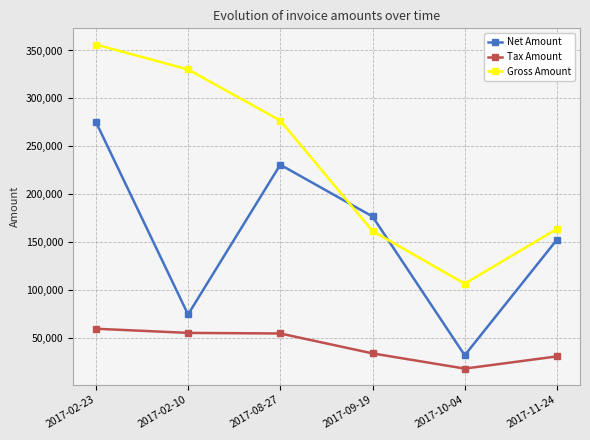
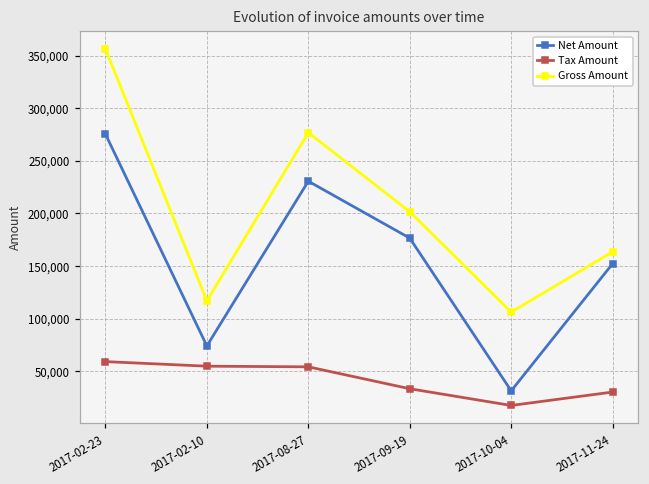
  {
    "Net Amount": {
      "2017-02-23": "280,000",
      "2017-02-10": "70,000",
      "2017-08-27": "230,000",
      "2017-09-19": "180,000",
      "2017-10-04": "30,000",
      "2017-11-24": "150,000"
    },
    "Tax Amount": {
      "2017-02-23": "60,000",
      "2017-02-10": "60,000",
      "2017-08-27": "50,000",
      "2017-09-19": "30,000",
      "2017-10-04": "20,000",
      "2017-11-24": "30,000"
    },
    "Gross Amount": {
      "2017-02-23": "360,000",
-     "2017-02-10": "330,000",
+     "2017-02-10": "120,000",
      "2017-08-27": "280,000",
-     "2017-09-19": "160,000",
+     "2017-09-19": "200,000",
      "2017-10-04": "110,000",
      "2017-11-24": "160,000"
    }
  }
